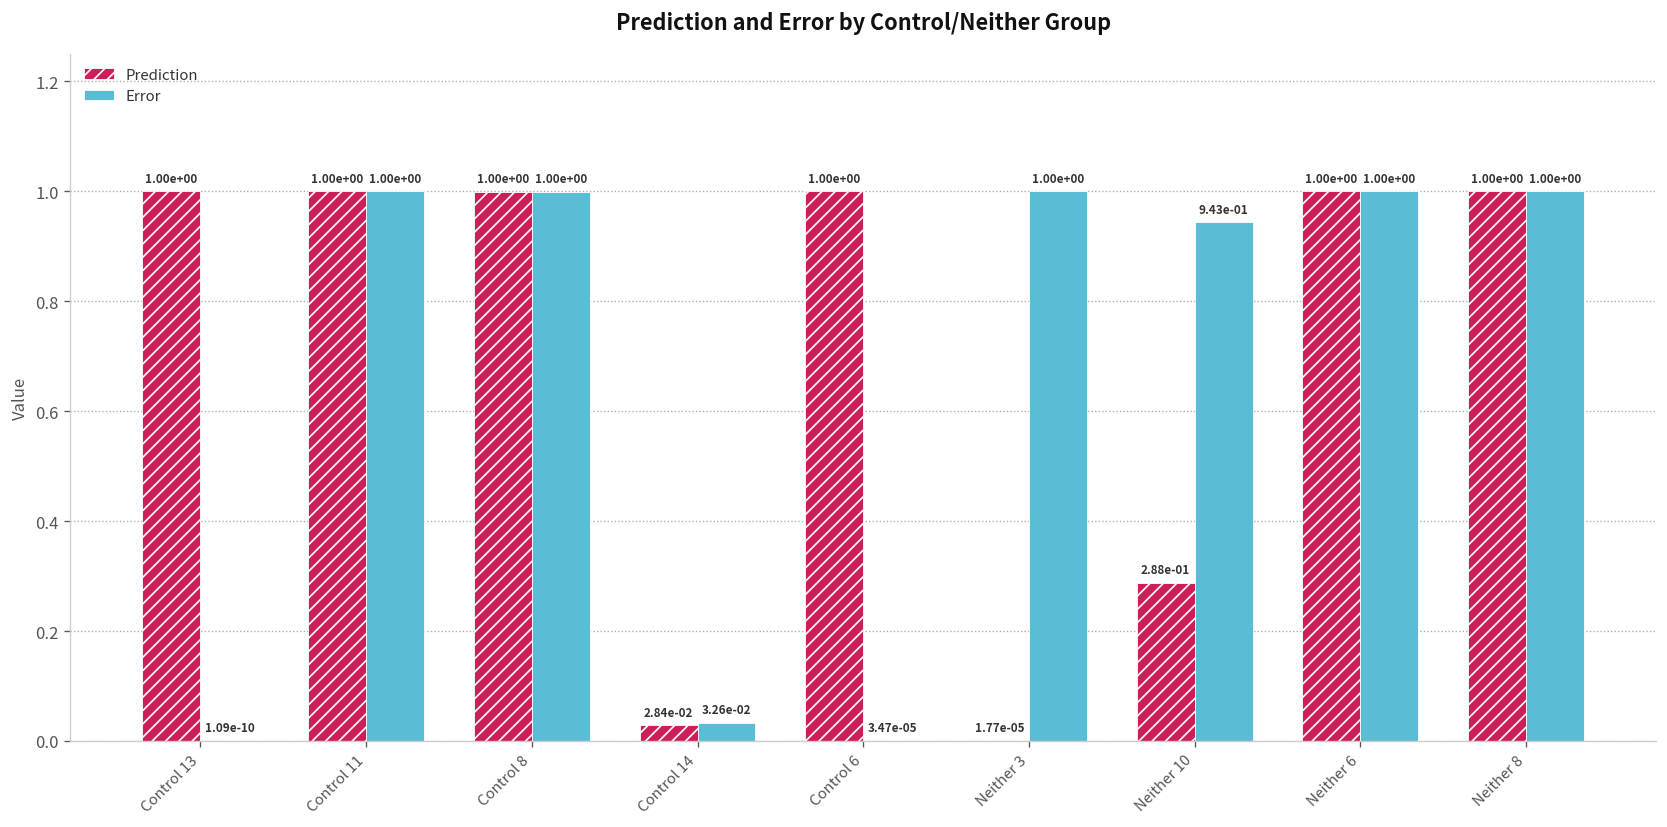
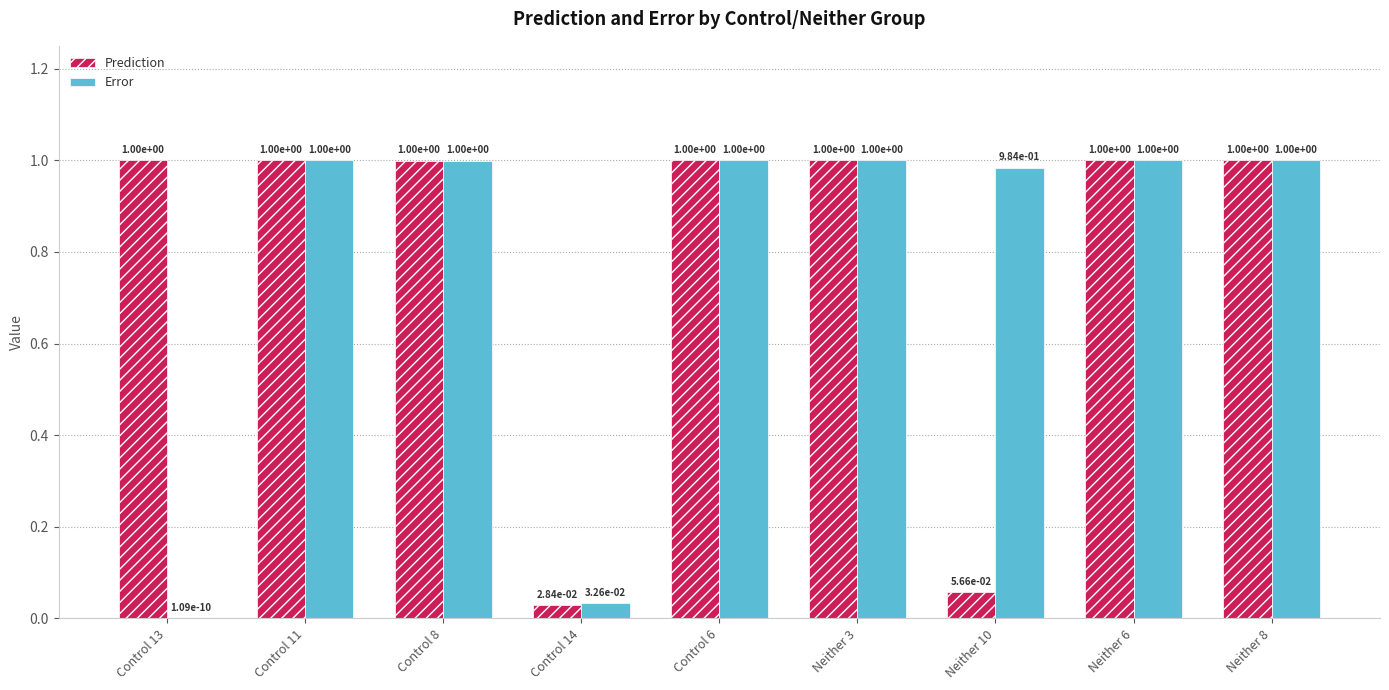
  {
    "Prediction": {
      "Control 13": "1.00e+00",
      "Control 11": "1.00e+00",
      "Control 8": "1.00e+00",
      "Control 14": "2.84e-02",
      "Control 6": "1.00e+00",
-     "Neither 3": "1.77e-05",
-     "Neither 10": "2.88e-01",
+     "Neither 3": "1.00e+00",
+     "Neither 10": "5.66e-02",
      "Neither 6": "1.00e+00",
      "Neither 8": "1.00e+00"
    },
    "Error": {
      "Control 13": "1.09e-10",
      "Control 11": "1.00e+00",
      "Control 8": "1.00e+00",
      "Control 14": "3.26e-02",
-     "Control 6": "3.47e-05",
+     "Control 6": "1.00e+00",
      "Neither 3": "1.00e+00",
-     "Neither 10": "9.43e-01",
+     "Neither 10": "9.84e-01",
      "Neither 6": "1.00e+00",
      "Neither 8": "1.00e+00"
    }
  }
